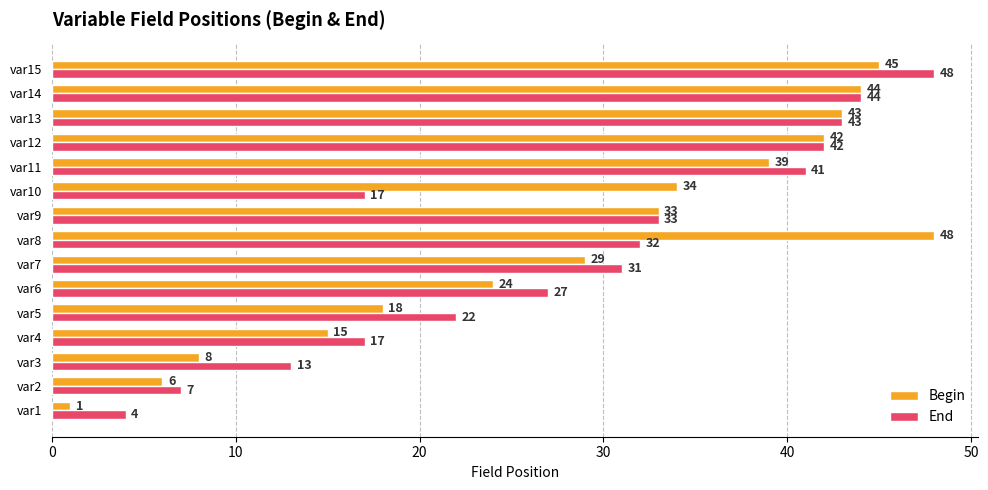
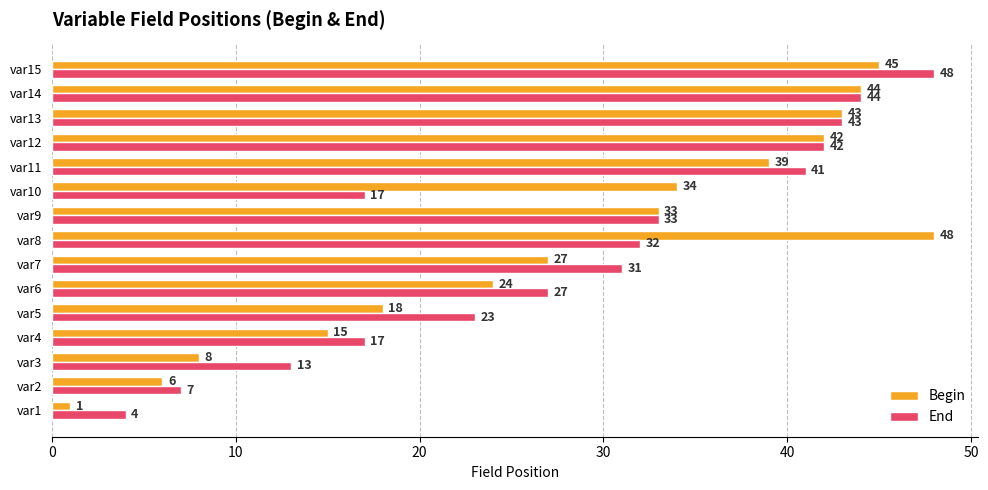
  {
    "Begin": {
      "var15": 45,
      "var11": 39,
      "var10": 34,
      "var8": 48,
-     "var7": 29,
+     "var7": 27,
      "var6": 24,
      "var5": 18,
      "var4": 15,
      "var3": 8,
      "var2": 6,
      "var1": 1
    },
    "End": {
      "var15": 48,
      "var11": 41,
      "var10": 17,
      "var8": 32,
      "var7": 31,
      "var6": 27,
-     "var5": 22,
+     "var5": 23,
      "var4": 17,
      "var3": 13,
      "var2": 7,
      "var1": 4
    }
  }
